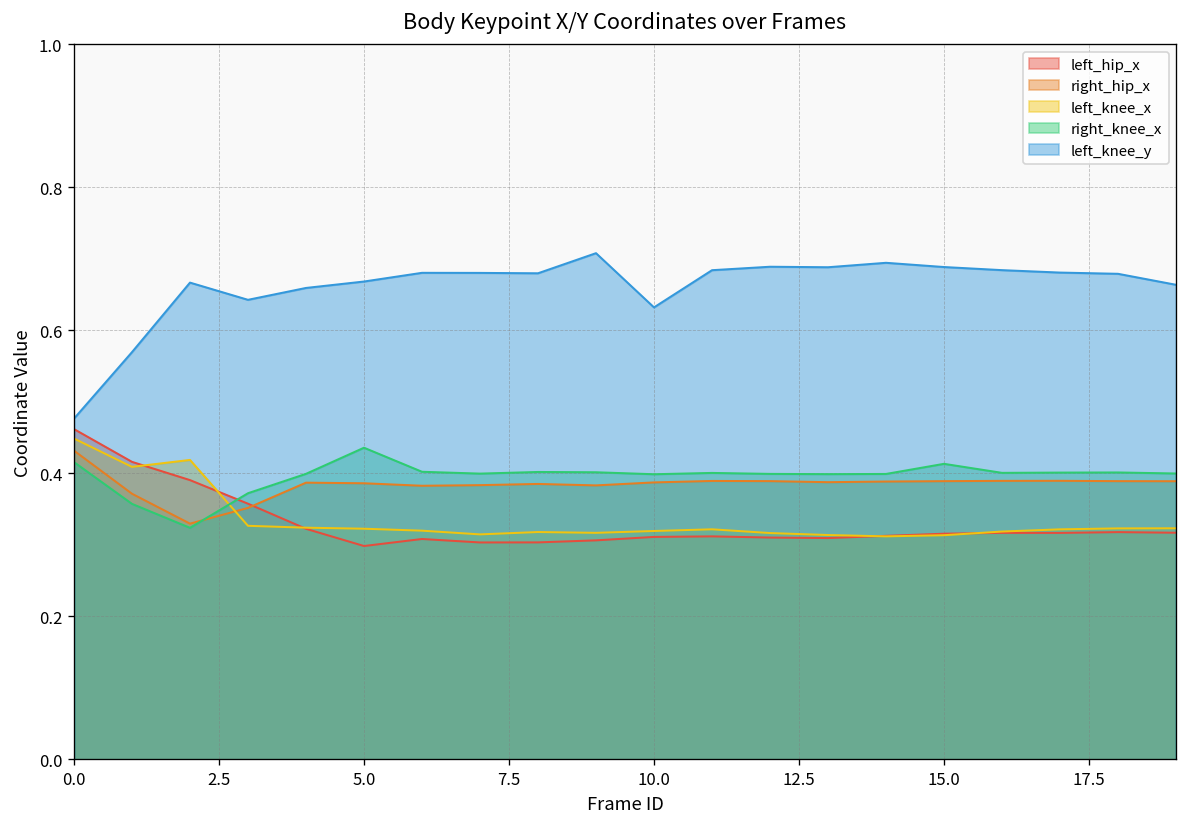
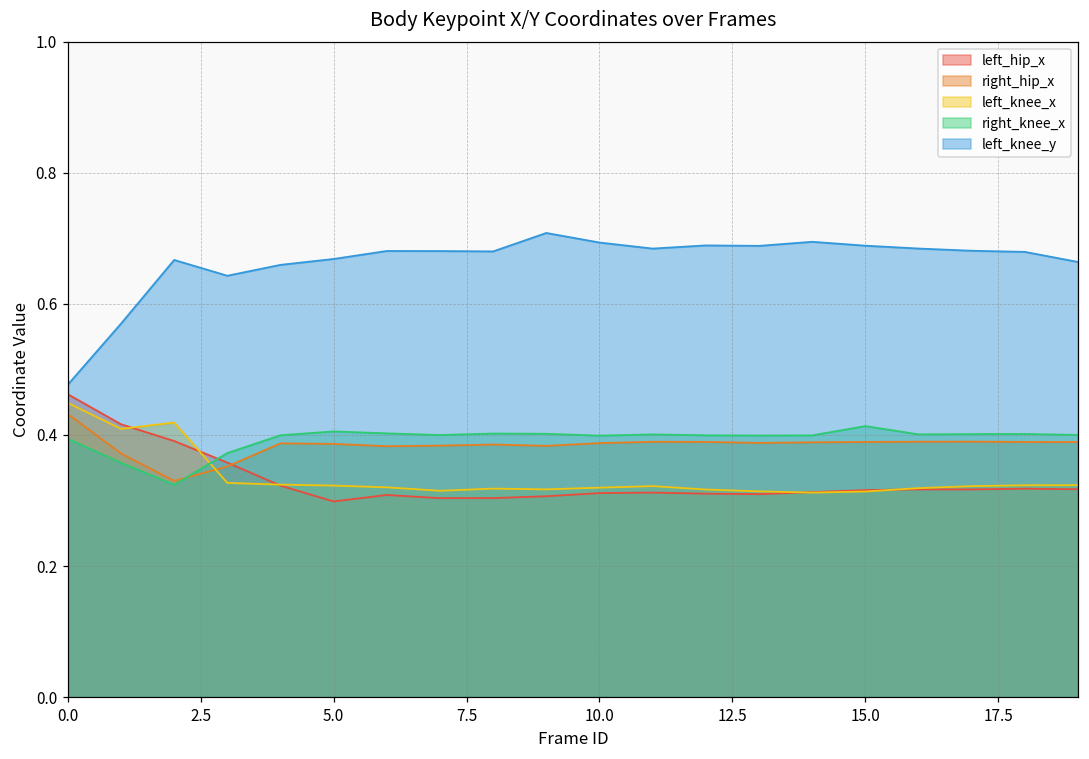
  {
    "right_knee_x": {
-     "0.0": 0.42,
-     "5.0": 0.44,
+     "0.0": 0.39,
+     "5.0": 0.41,
      "10.0": 0.40,
      "15.0": 0.41
    },
    "left_knee_y": {
      "0.0": 0.48,
      "5.0": 0.67,
-     "10.0": 0.63,
+     "10.0": 0.69,
      "15.0": 0.69
    }
  }
